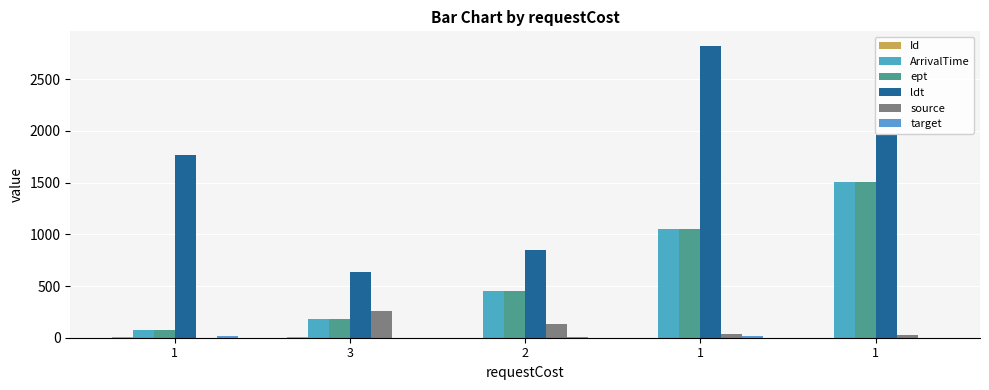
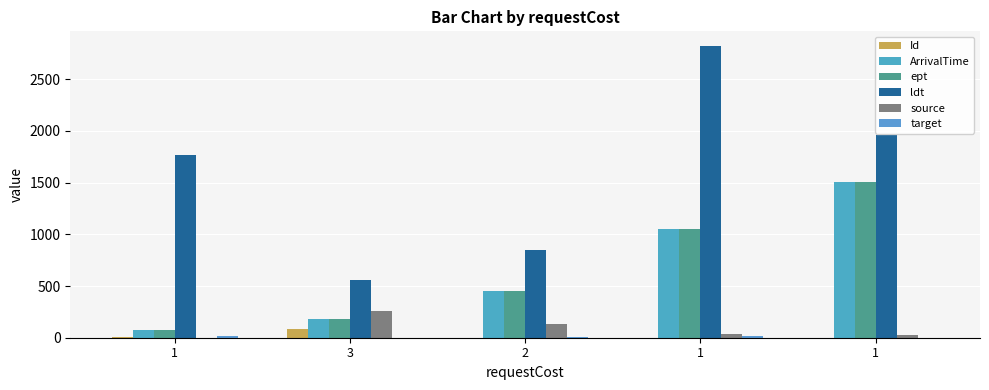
  {
    "Id": {
-     "3": 0,
+     "3": 80,
      "2": 0
    },
    "ldt": {
-     "3": 640,
+     "3": 550,
      "2": 850
    },
    "source": {
      "3": 260,
      "2": 140
    }
  }
